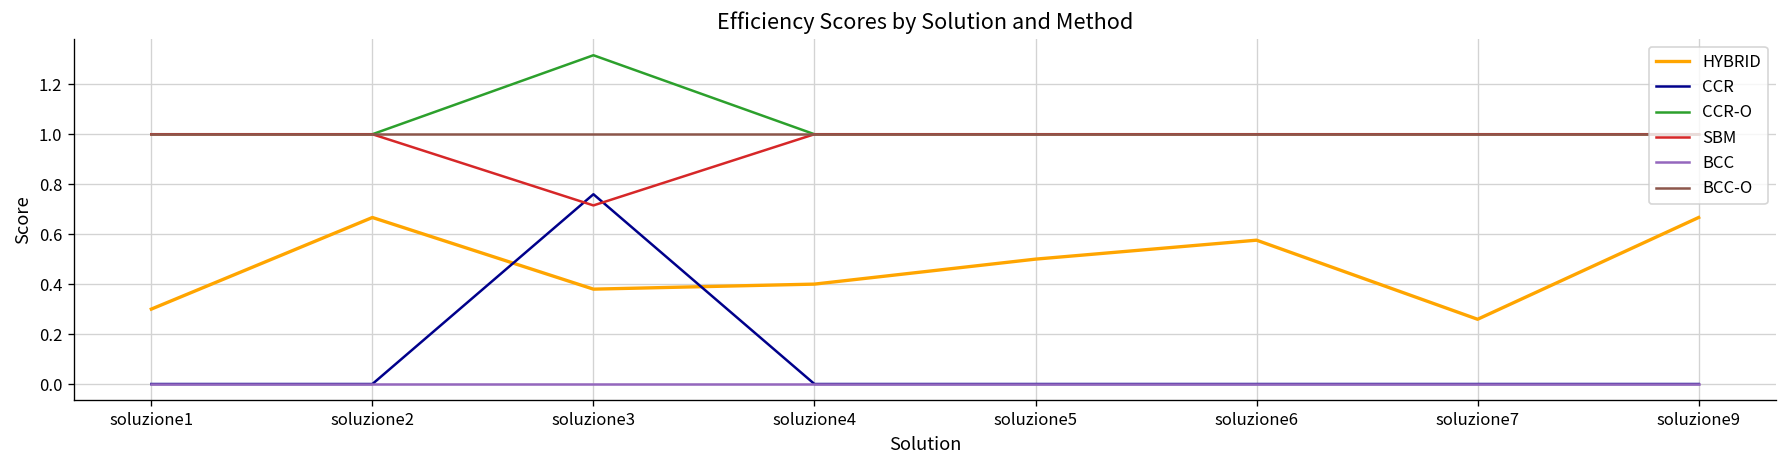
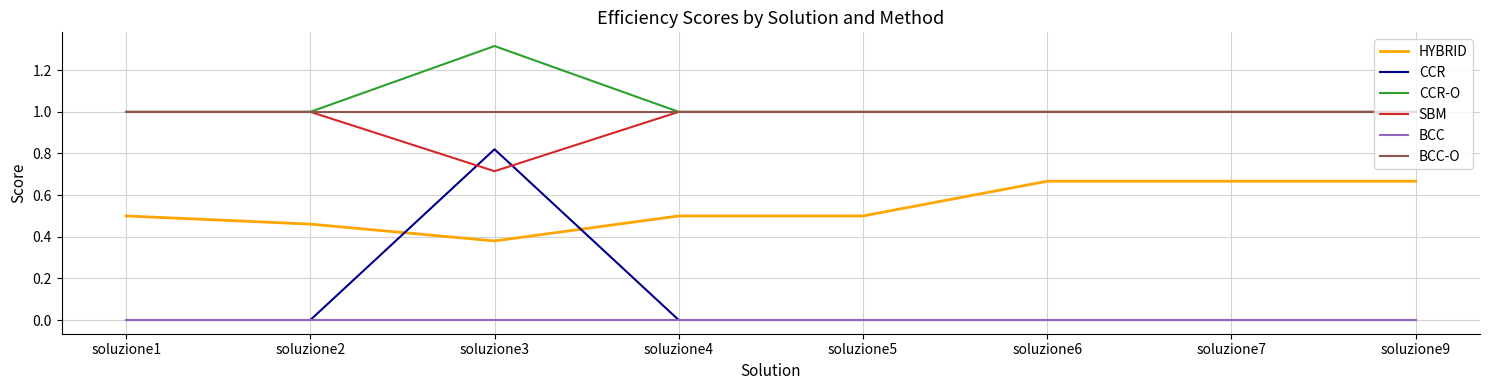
  {
    "HYBRID": {
-     "soluzione1": 0.3,
-     "soluzione2": 0.67,
+     "soluzione1": 0.5,
+     "soluzione2": 0.46,
      "soluzione3": 0.38,
-     "soluzione4": 0.4,
+     "soluzione4": 0.5,
      "soluzione5": 0.50,
-     "soluzione6": 0.58,
-     "soluzione7": 0.26,
+     "soluzione6": 0.67,
+     "soluzione7": 0.67,
      "soluzione9": 0.67
    },
    "CCR": {
-     "soluzione3": 0.76
+     "soluzione3": 0.82
    },
    "CCR-O": {
      "soluzione3": 1.32
    },
    "SBM": {
      "soluzione3": 0.72
    },
    "BCC": {
      "soluzione3": 0.00
    },
    "BCC-O": {
      "soluzione3": 1.00
    }
  }
